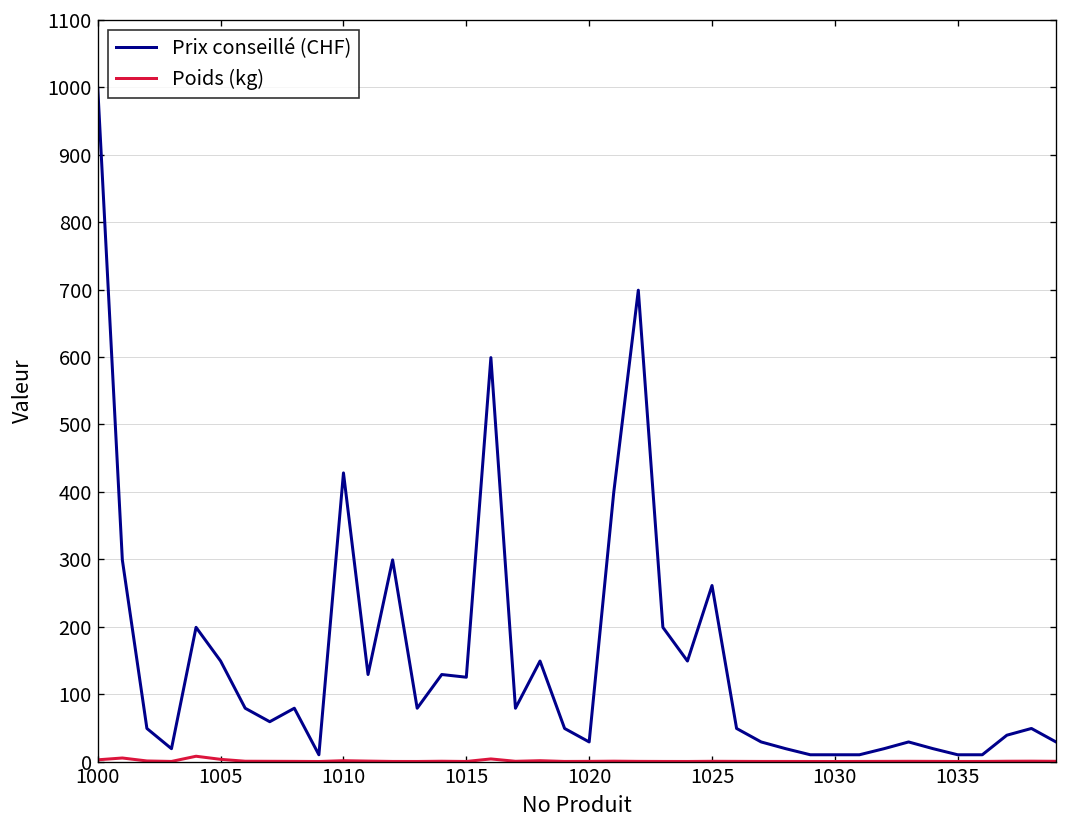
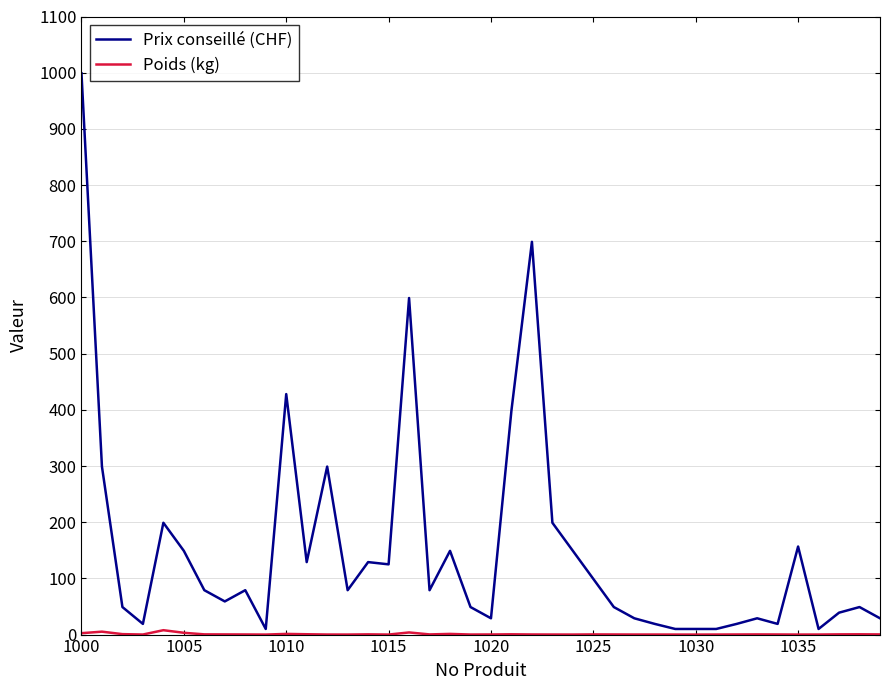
  {
    "Prix conseillé (CHF)": {
      "1000": 1000,
      "1005": 150,
      "1010": 430,
      "1015": 130,
      "1020": 30,
-     "1025": 260,
+     "1025": 100,
      "1030": 10,
-     "1035": 10
+     "1035": 160
    },
    "Poids (kg)": {
      "1000": 0,
      "1005": 0,
      "1010": 0,
      "1015": 0,
      "1020": 0,
      "1025": 0,
      "1030": 0,
      "1035": 0
    }
  }
